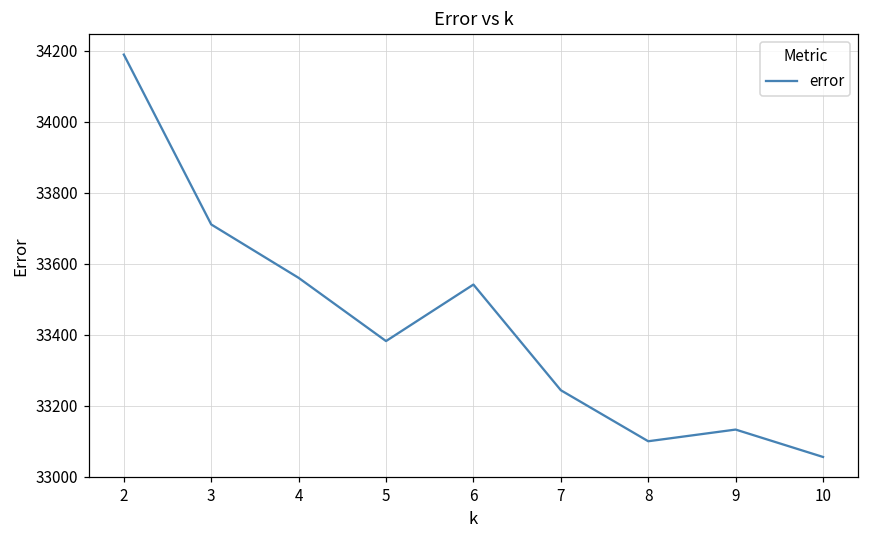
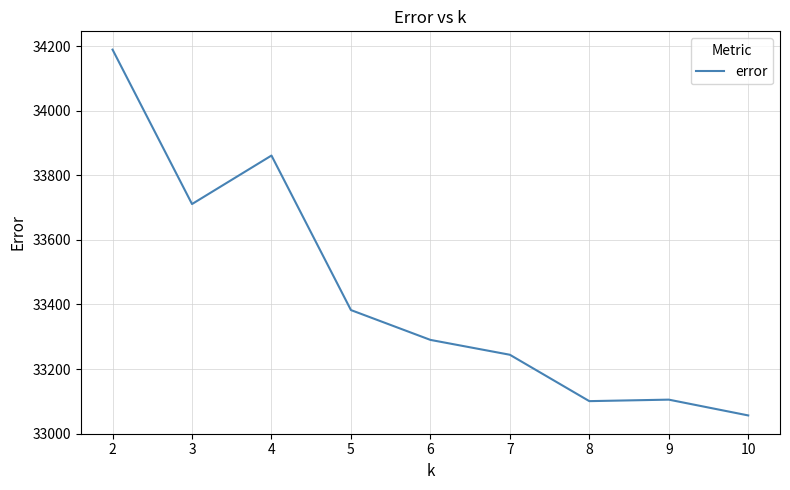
  {
    "2": 34190,
    "3": 33710,
-   "4": 33560,
+   "4": 33860,
    "5": 33380,
-   "6": 33540,
+   "6": 33290,
    "7": 33240,
    "8": 33100,
-   "9": 33130,
+   "9": 33110,
    "10": 33060
  }
